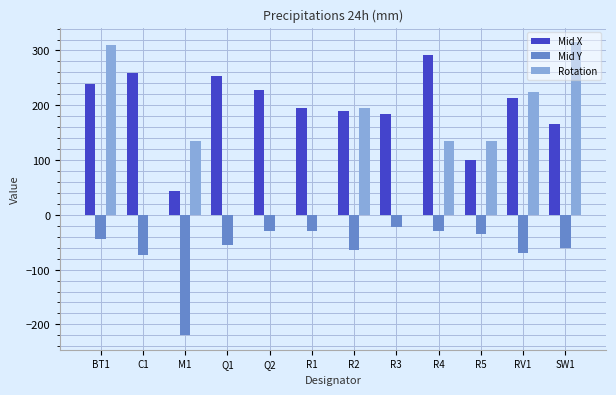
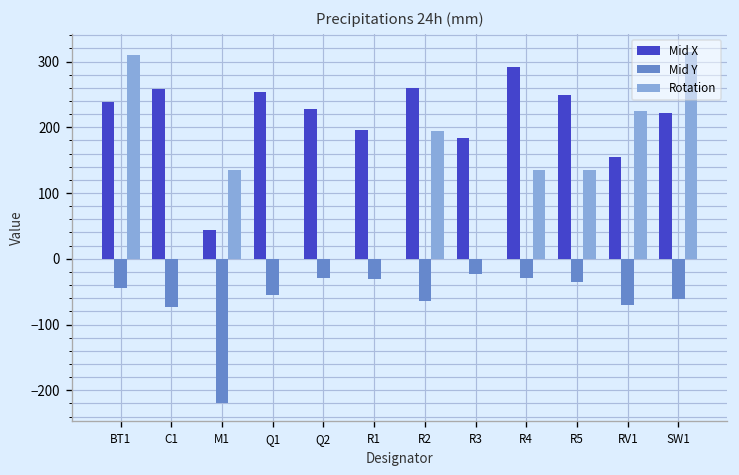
  {
    "Mid X": {
      "BT1": 240,
      "C1": 260,
      "M1": 40,
      "Q1": 250,
      "Q2": 230,
      "R1": 200,
-     "R2": 190,
+     "R2": 260,
      "R3": 180,
      "R4": 290,
-     "R5": 100,
-     "RV1": 210,
-     "SW1": 170
+     "R5": 250,
+     "RV1": 150,
+     "SW1": 220
    }
  }
